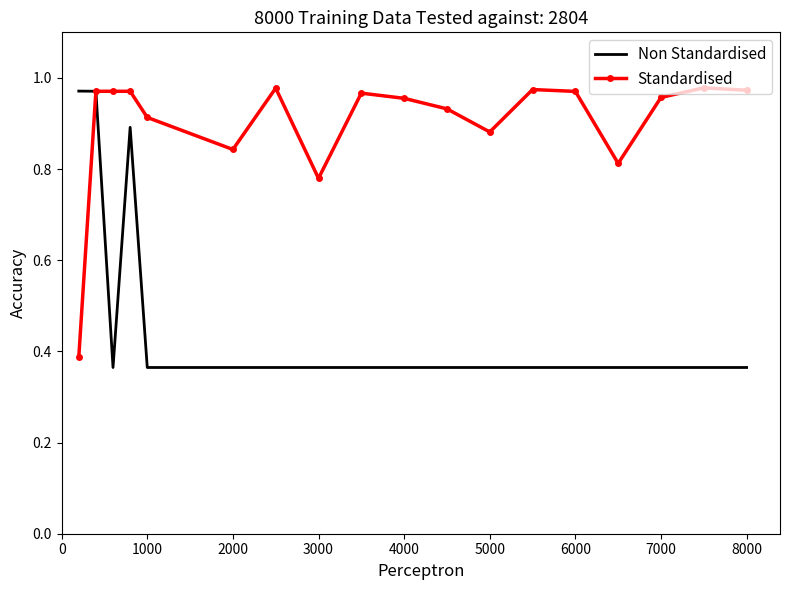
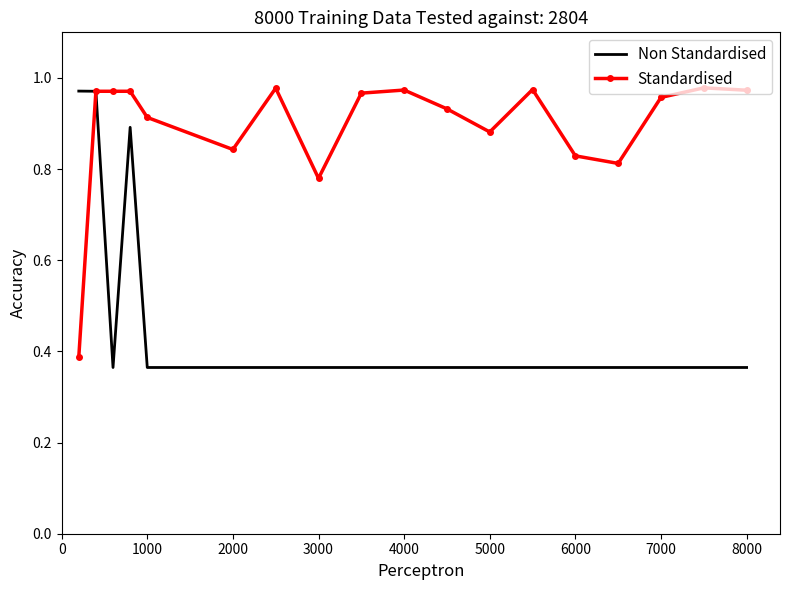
  {
    "Non Standardised": {
      "1000": 0.36,
      "2000": 0.36,
      "3000": 0.36,
      "4000": 0.36,
      "5000": 0.36,
      "6000": 0.36,
      "7000": 0.36,
      "8000": 0.36
    },
    "Standardised": {
      "1000": 0.91,
      "2000": 0.84,
      "3000": 0.78,
-     "4000": 0.96,
+     "4000": 0.97,
      "5000": 0.88,
-     "6000": 0.97,
+     "6000": 0.83,
      "7000": 0.96
    }
  }
